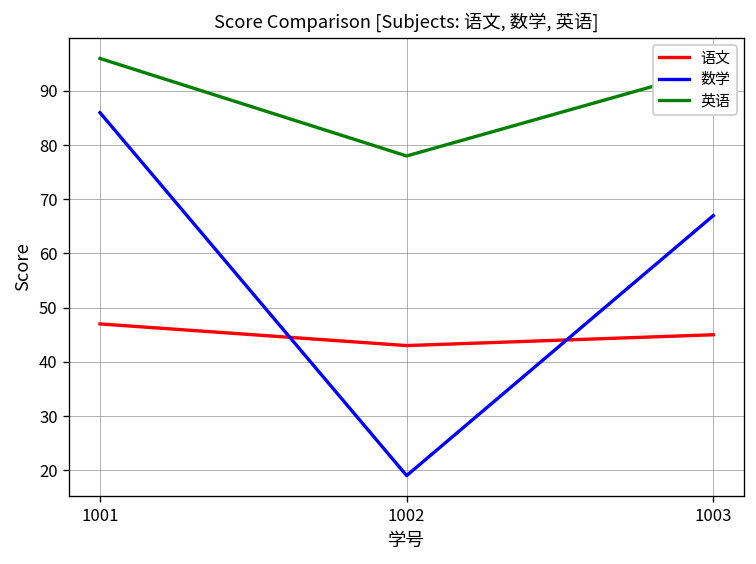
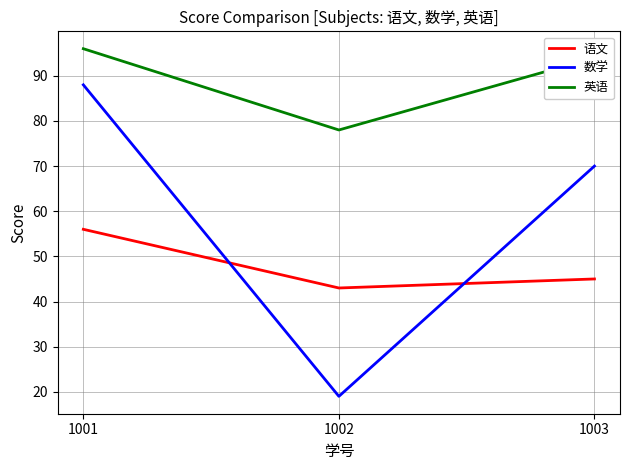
  {
    "语文": {
-     "1001": 47,
+     "1001": 56,
      "1002": 43,
      "1003": 45
    },
    "数学": {
-     "1001": 86,
+     "1001": 88,
      "1002": 19,
-     "1003": 67
+     "1003": 70
    },
    "英语": {
      "1001": 96,
      "1002": 78
    }
  }
